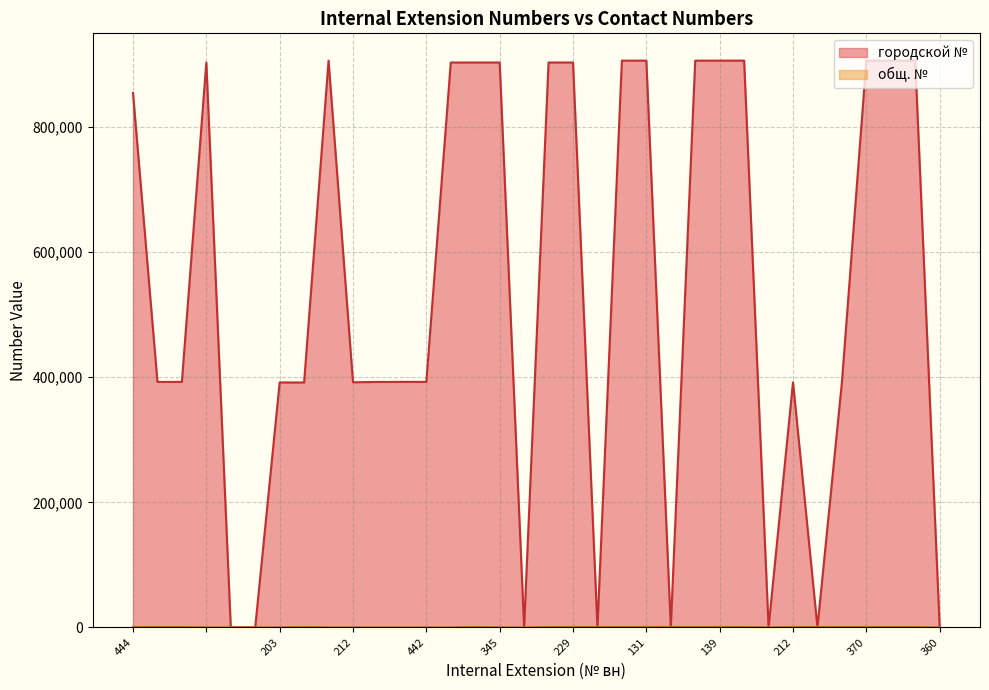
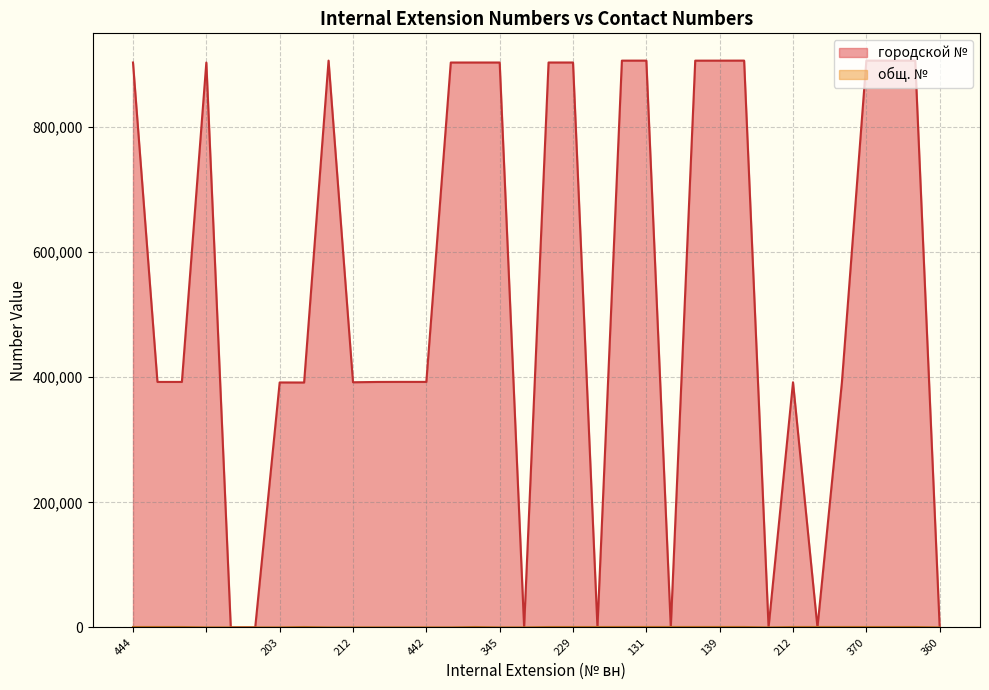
  {
    "городской №": {
-     "444": "850,000",
+     "444": "900,000",
      "203": "390,000",
      "442": "390,000",
      "345": "900,000",
      "229": "900,000",
      "131": "910,000",
      "139": "910,000"
    },
    "общ. №": {
      "444": "0",
      "203": "0",
      "442": "0",
      "345": "0",
      "229": "0",
      "131": "0",
      "139": "0",
      "370": "0"
    }
  }
